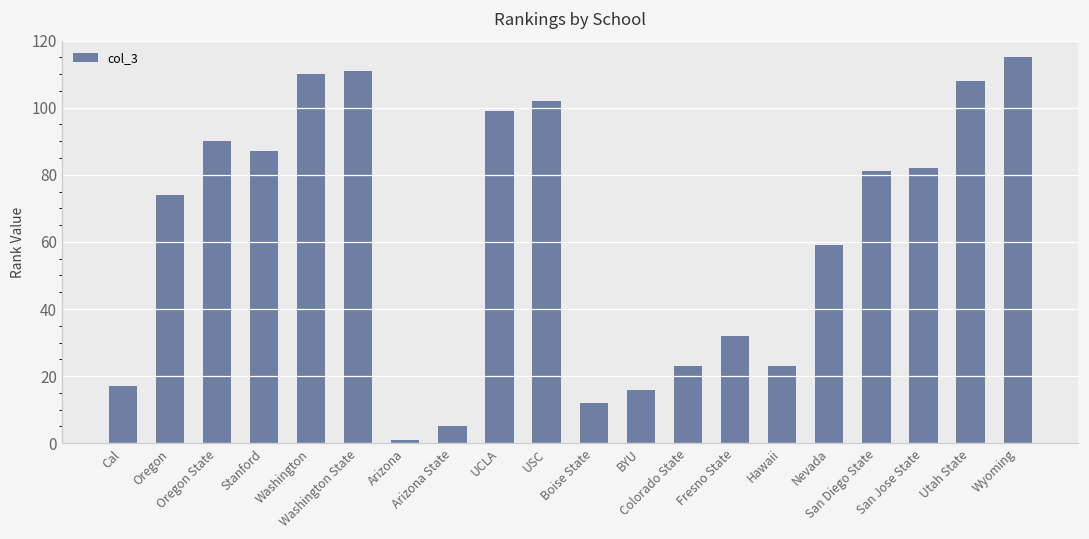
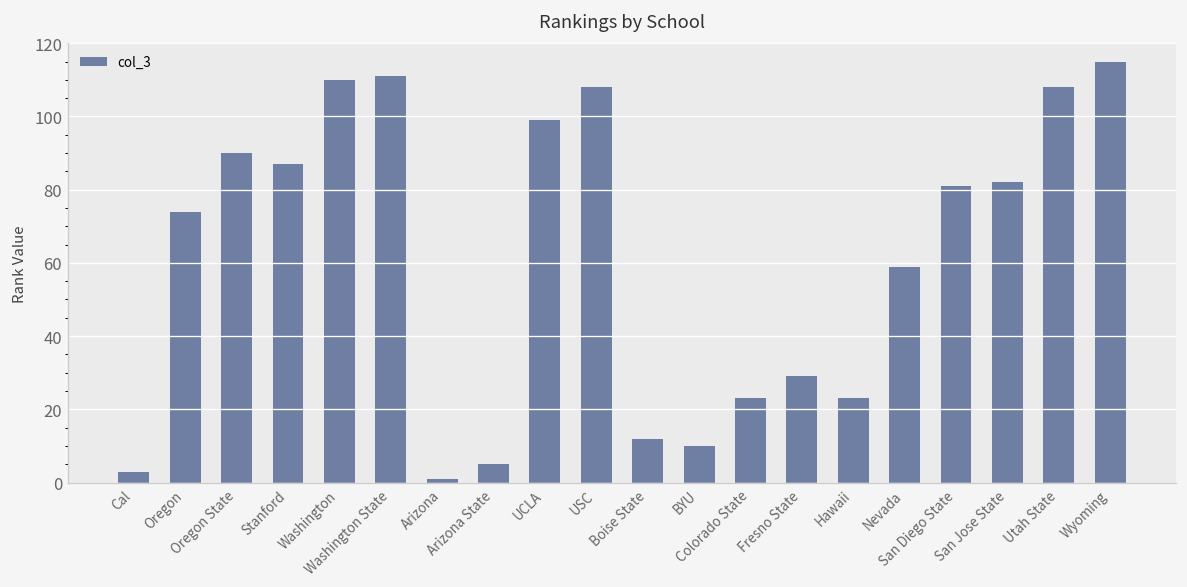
  {
-   "Cal": 17,
+   "Cal": 3,
    "Oregon": 74,
    "Oregon State": 90,
    "Stanford": 87,
    "Washington": 110,
    "Washington State": 111,
    "Arizona": 1,
    "Arizona State": 5,
    "UCLA": 99,
-   "USC": 102,
+   "USC": 108,
    "Boise State": 12,
-   "BYU": 16,
+   "BYU": 10,
    "Colorado State": 23,
-   "Fresno State": 32,
+   "Fresno State": 29,
    "Hawaii": 23,
    "Nevada": 59,
    "San Diego State": 81,
    "San Jose State": 82,
    "Utah State": 108,
    "Wyoming": 115
  }
